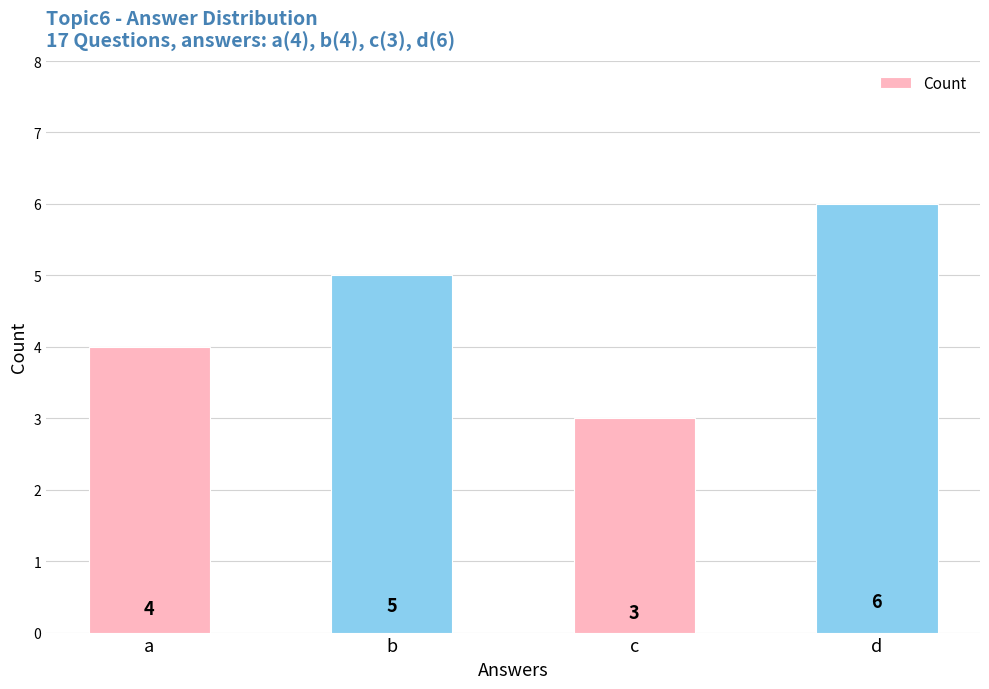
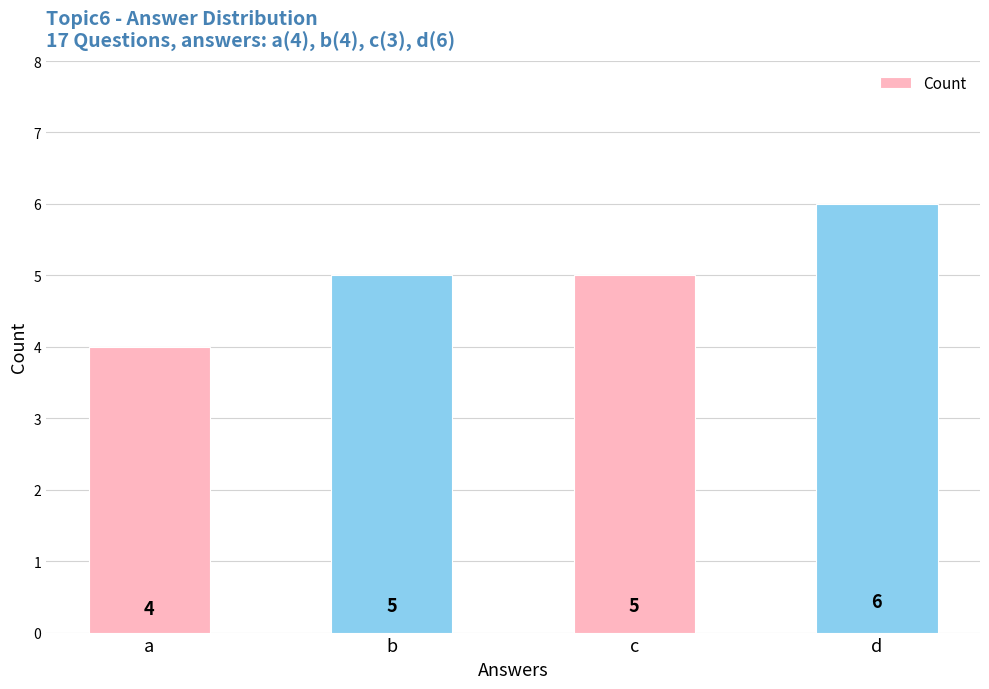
  {
    "a": 4,
    "b": 5,
-   "c": 3,
+   "c": 5,
    "d": 6
  }
